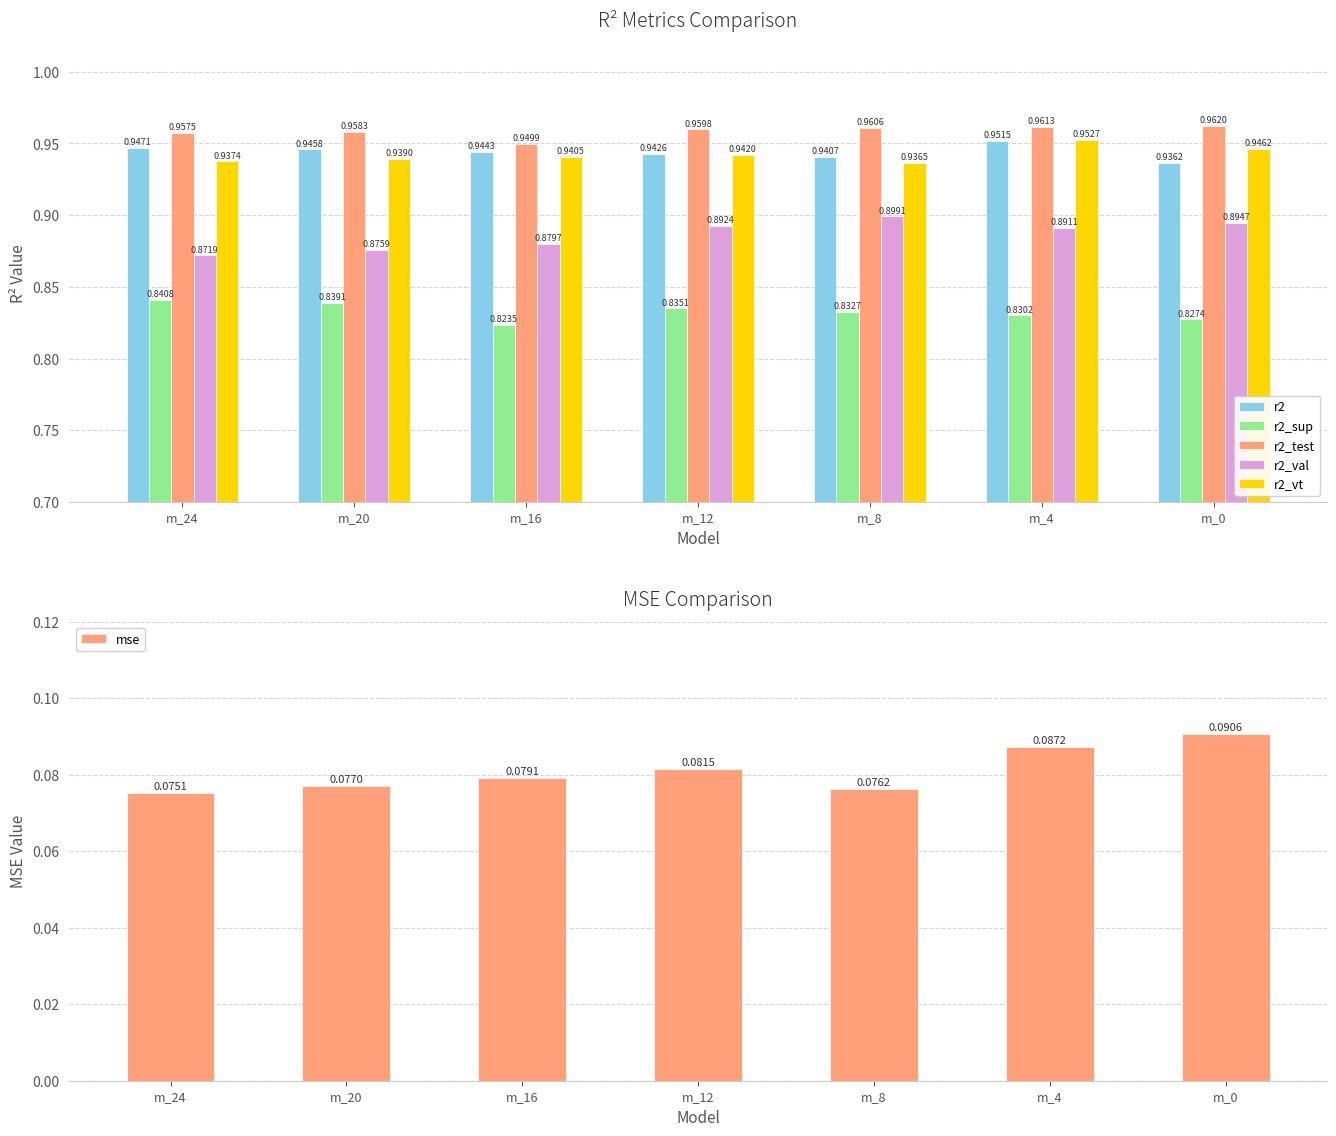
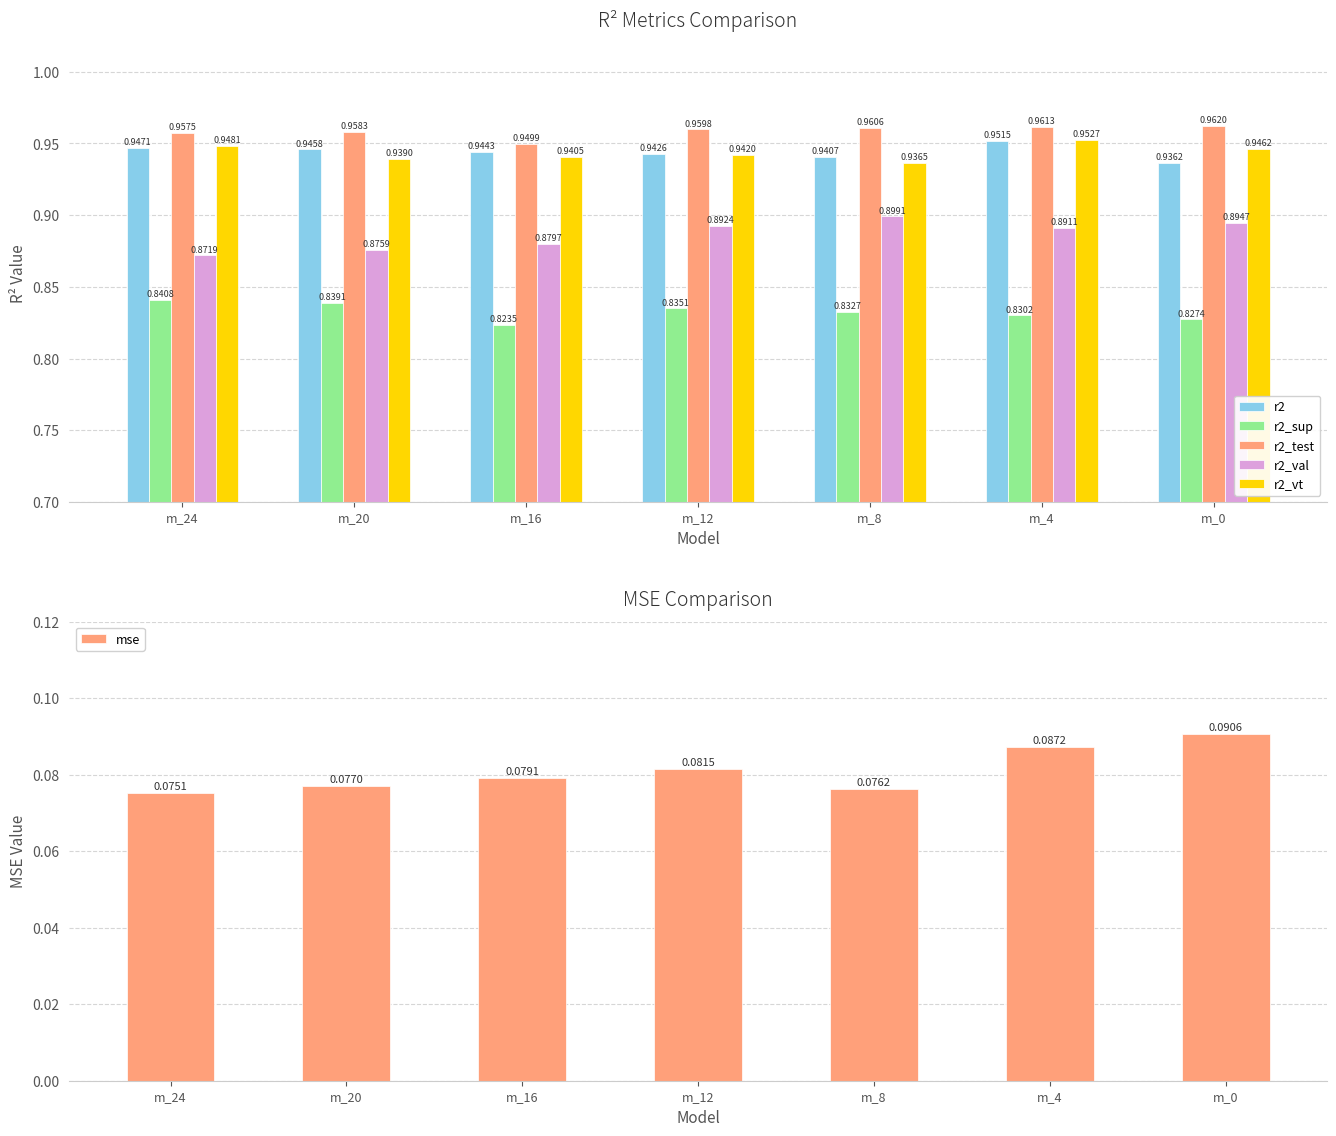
  {
    "R² Metrics Comparison": {
      "r2": {
        "m_24": 0.9471,
        "m_20": 0.9458,
        "m_16": 0.9443,
        "m_12": 0.9426,
        "m_8": 0.9407,
        "m_4": 0.9515,
        "m_0": 0.9362
      },
      "r2_sup": {
        "m_24": 0.8408,
        "m_20": 0.8391,
        "m_16": 0.8235,
        "m_12": 0.8351,
        "m_8": 0.8327,
        "m_4": 0.8302,
        "m_0": 0.8274
      },
      "r2_test": {
        "m_24": 0.9575,
        "m_20": 0.9583,
        "m_16": 0.9499,
        "m_12": 0.9598,
        "m_8": 0.9606,
        "m_4": 0.9613,
        "m_0": 0.9620
      },
      "r2_val": {
        "m_24": 0.8719,
        "m_20": 0.8759,
        "m_16": 0.8797,
        "m_12": 0.8924,
        "m_8": 0.8991,
        "m_4": 0.8911,
        "m_0": 0.8947
      },
      "r2_vt": {
-       "m_24": 0.9374,
+       "m_24": 0.9481,
        "m_20": 0.9390,
        "m_16": 0.9405,
        "m_12": 0.9420,
        "m_8": 0.9365,
        "m_4": 0.9527,
        "m_0": 0.9462
      }
    },
    "MSE Comparison": {
      "m_24": 0.0751,
      "m_20": 0.0770,
      "m_16": 0.0791,
      "m_12": 0.0815,
      "m_8": 0.0762,
      "m_4": 0.0872,
      "m_0": 0.0906
    }
  }
